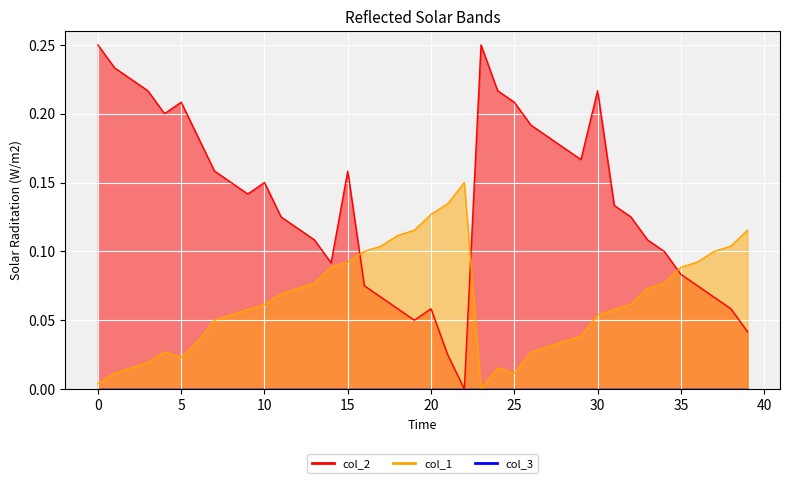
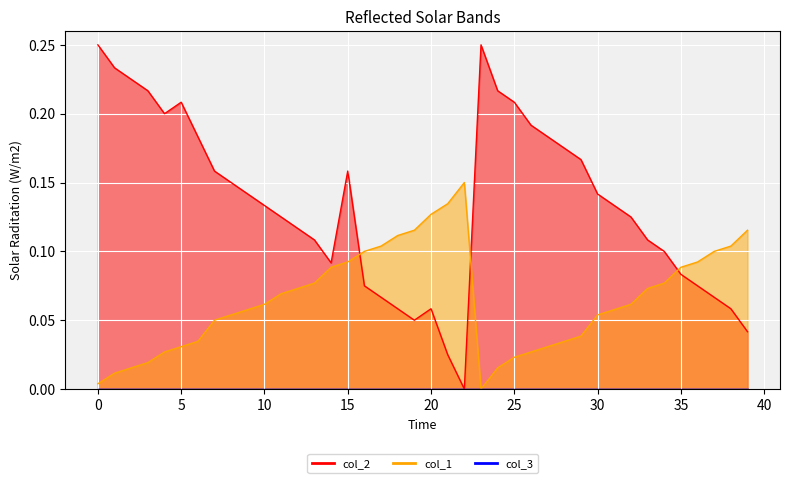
  {
    "col_2": {
      "0": 0.250,
      "5": 0.208,
-     "10": 0.150,
+     "10": 0.133,
      "15": 0.158,
      "20": 0.058,
      "25": 0.208,
-     "30": 0.217,
+     "30": 0.142,
      "35": 0.083
    },
    "col_1": {
      "0": 0.004,
-     "5": 0.023,
+     "5": 0.031,
      "10": 0.062,
      "15": 0.092,
      "20": 0.127,
-     "25": 0.012,
+     "25": 0.023,
      "30": 0.054,
      "35": 0.088
    },
    "col_3": {
      "0": 0.000,
      "5": 0.000,
      "10": 0.000,
      "15": 0.000,
      "20": 0.000,
      "25": 0.000,
      "30": 0.000,
      "35": 0.000
    }
  }
